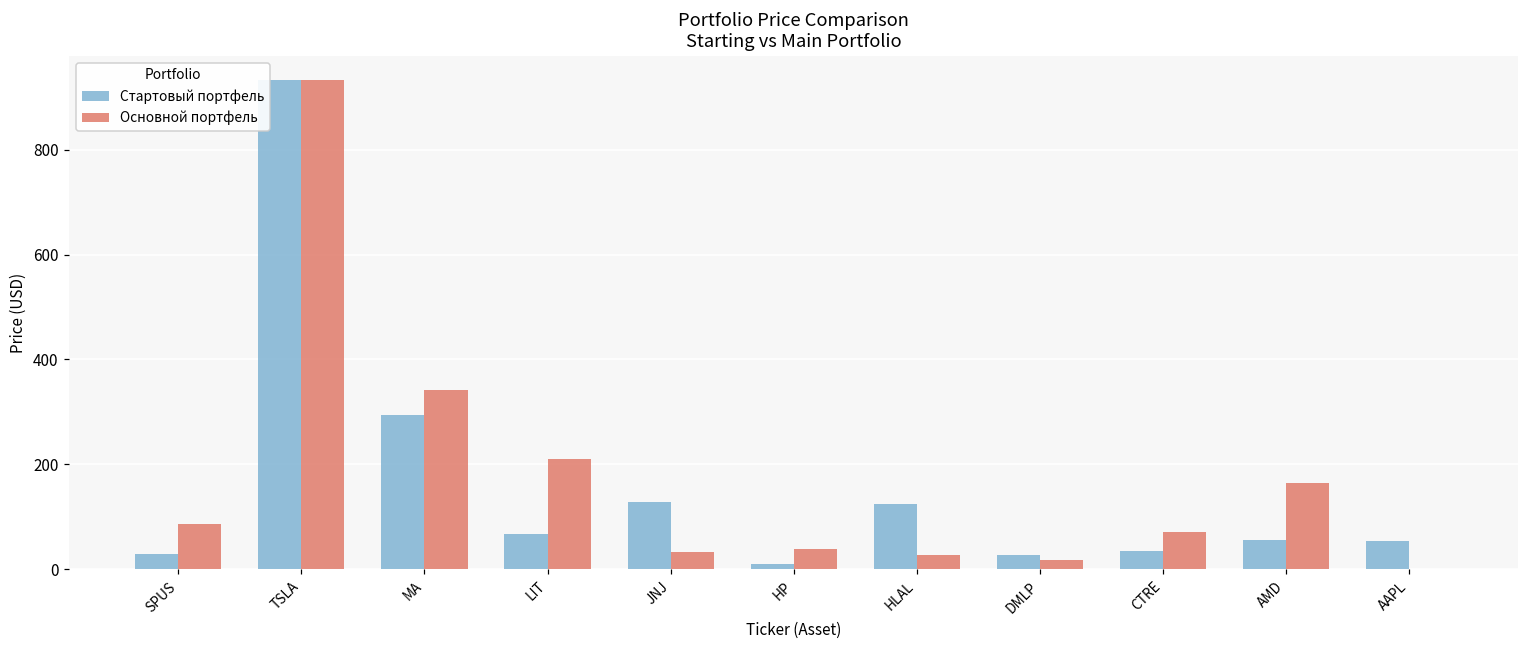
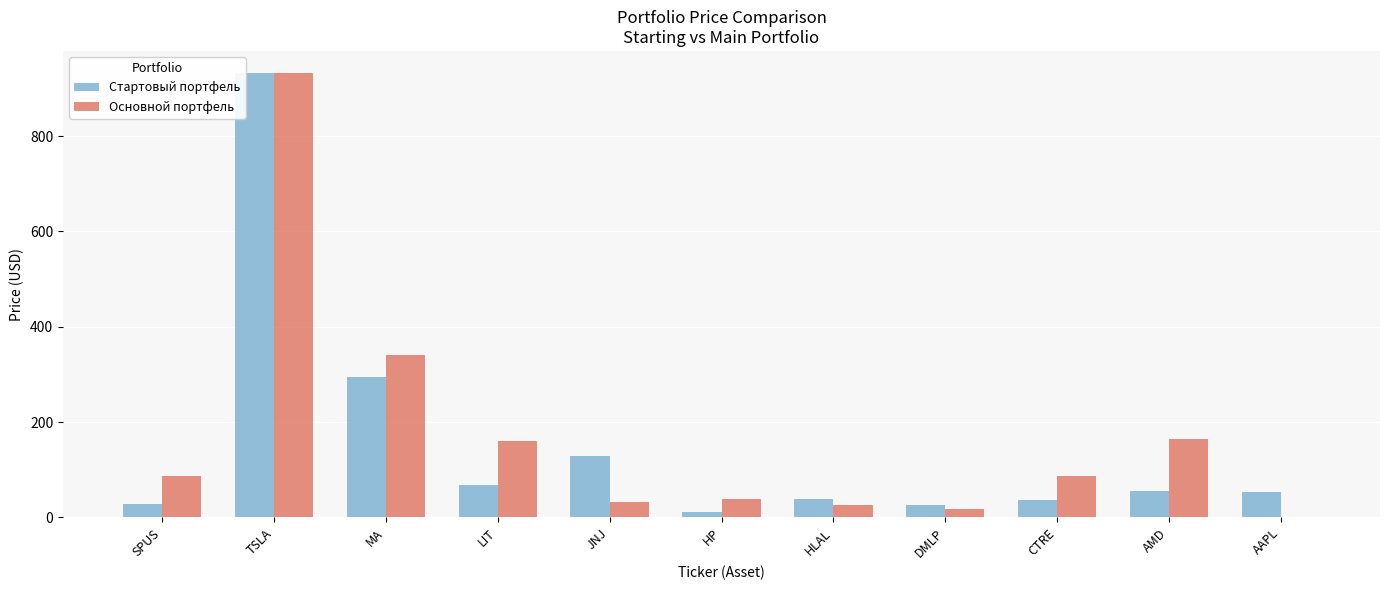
  {
    "Стартовый портфель": {
      "SPUS": 30,
      "TSLA": 930,
      "MA": 290,
      "LIT": 70,
      "JNJ": 130,
      "HP": 10,
-     "HLAL": 120,
+     "HLAL": 40,
      "DMLP": 30,
      "CTRE": 40,
      "AMD": 60,
      "AAPL": 50
    },
    "Основной портфель": {
      "SPUS": 90,
      "TSLA": 930,
      "MA": 340,
-     "LIT": 210,
+     "LIT": 160,
      "JNJ": 30,
      "HP": 40,
      "HLAL": 30,
      "DMLP": 20,
-     "CTRE": 70,
+     "CTRE": 90,
      "AMD": 170,
      "AAPL": 0
    }
  }
